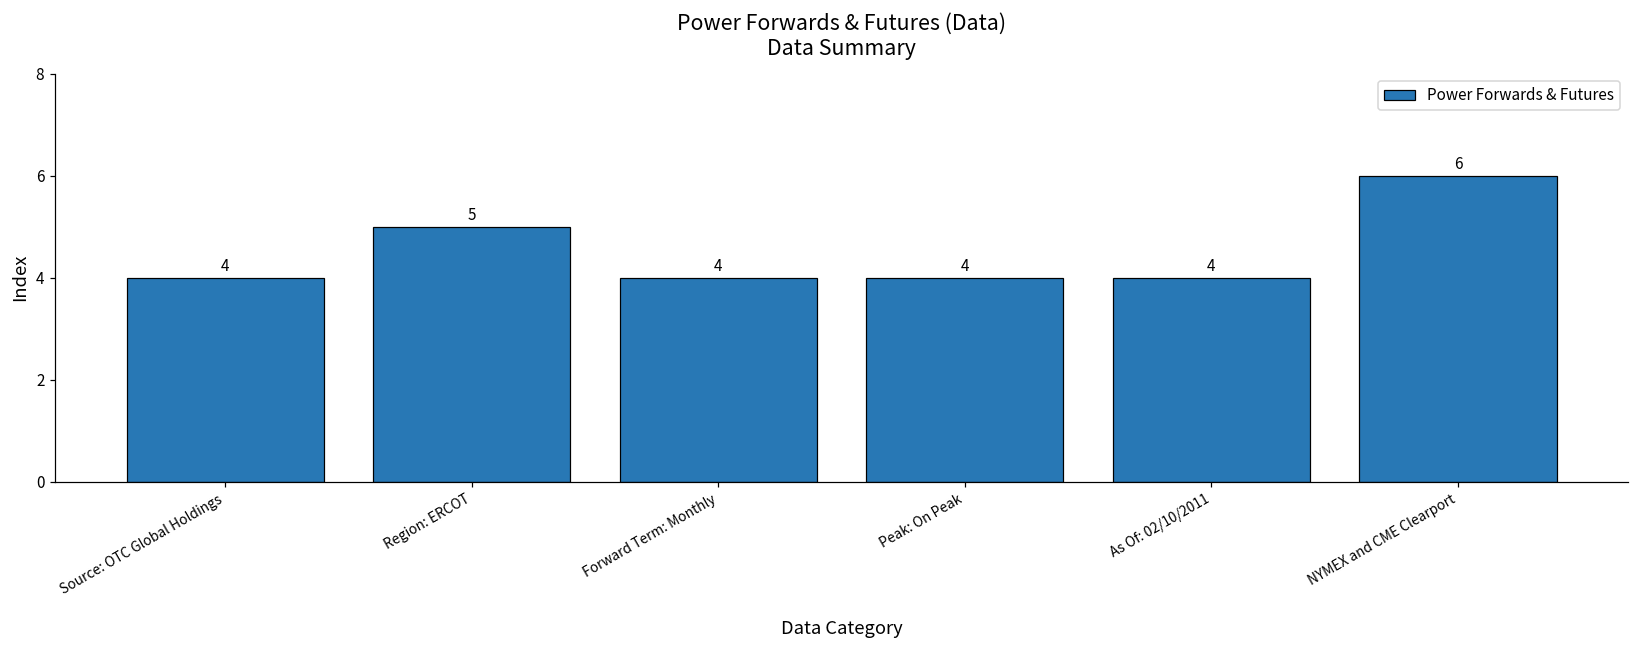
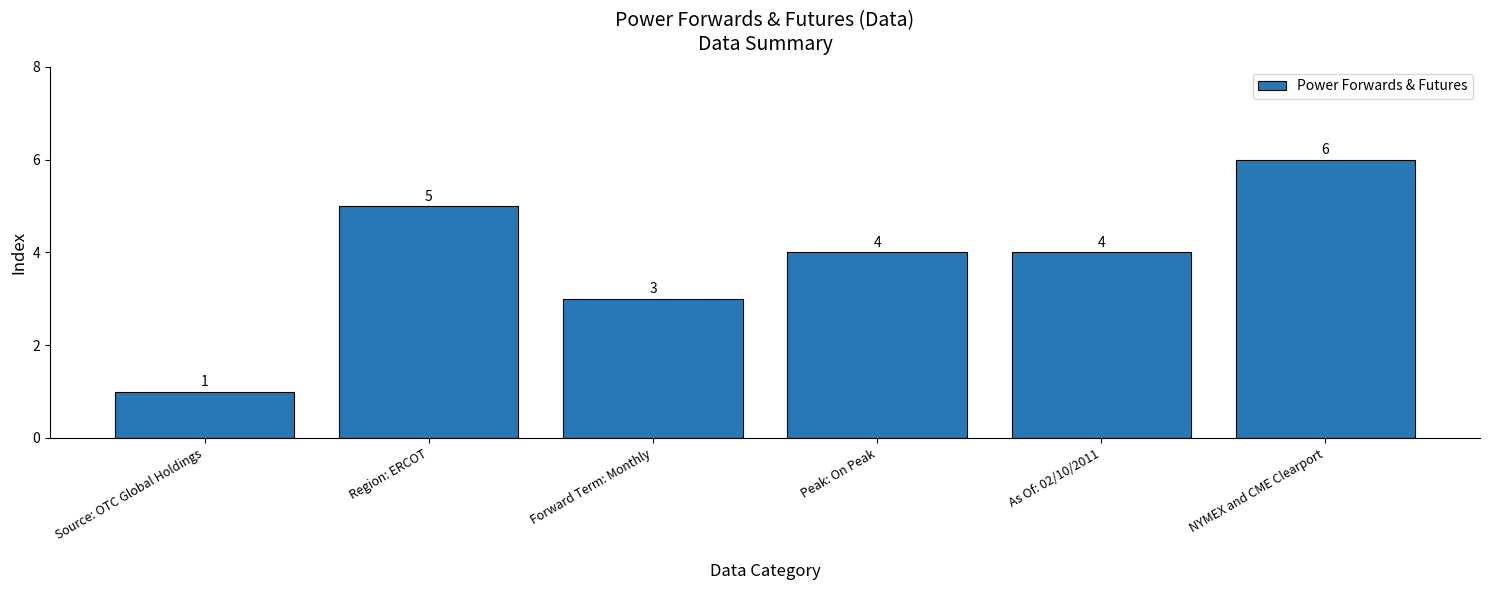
  {
-   "Source: OTC Global Holdings": 4,
+   "Source: OTC Global Holdings": 1,
    "Region: ERCOT": 5,
-   "Forward Term: Monthly": 4,
+   "Forward Term: Monthly": 3,
    "Peak: On Peak": 4,
    "As Of: 02/10/2011": 4,
    "NYMEX and CME Clearport": 6
  }
